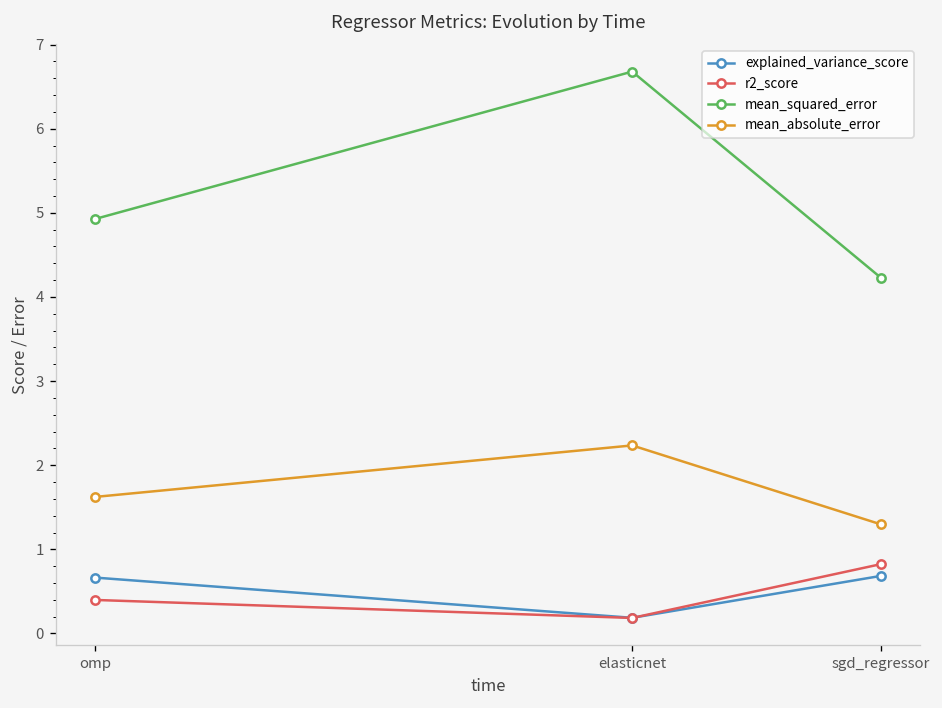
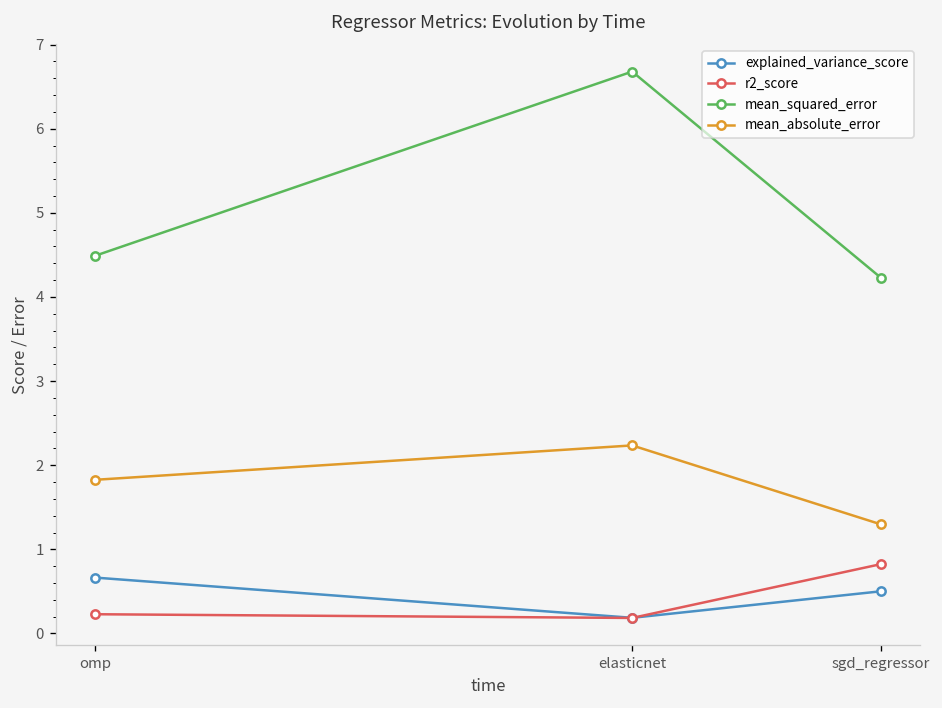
  {
    "explained_variance_score": {
      "omp": 0.7,
-     "sgd_regressor": 0.7
+     "sgd_regressor": 0.5
    },
    "r2_score": {
-     "omp": 0.4,
+     "omp": 0.2,
      "sgd_regressor": 0.8
    },
    "mean_squared_error": {
-     "omp": 4.9,
+     "omp": 4.5,
      "elasticnet": 6.7,
      "sgd_regressor": 4.2
    },
    "mean_absolute_error": {
-     "omp": 1.6,
+     "omp": 1.8,
      "elasticnet": 2.2,
      "sgd_regressor": 1.3
    }
  }
